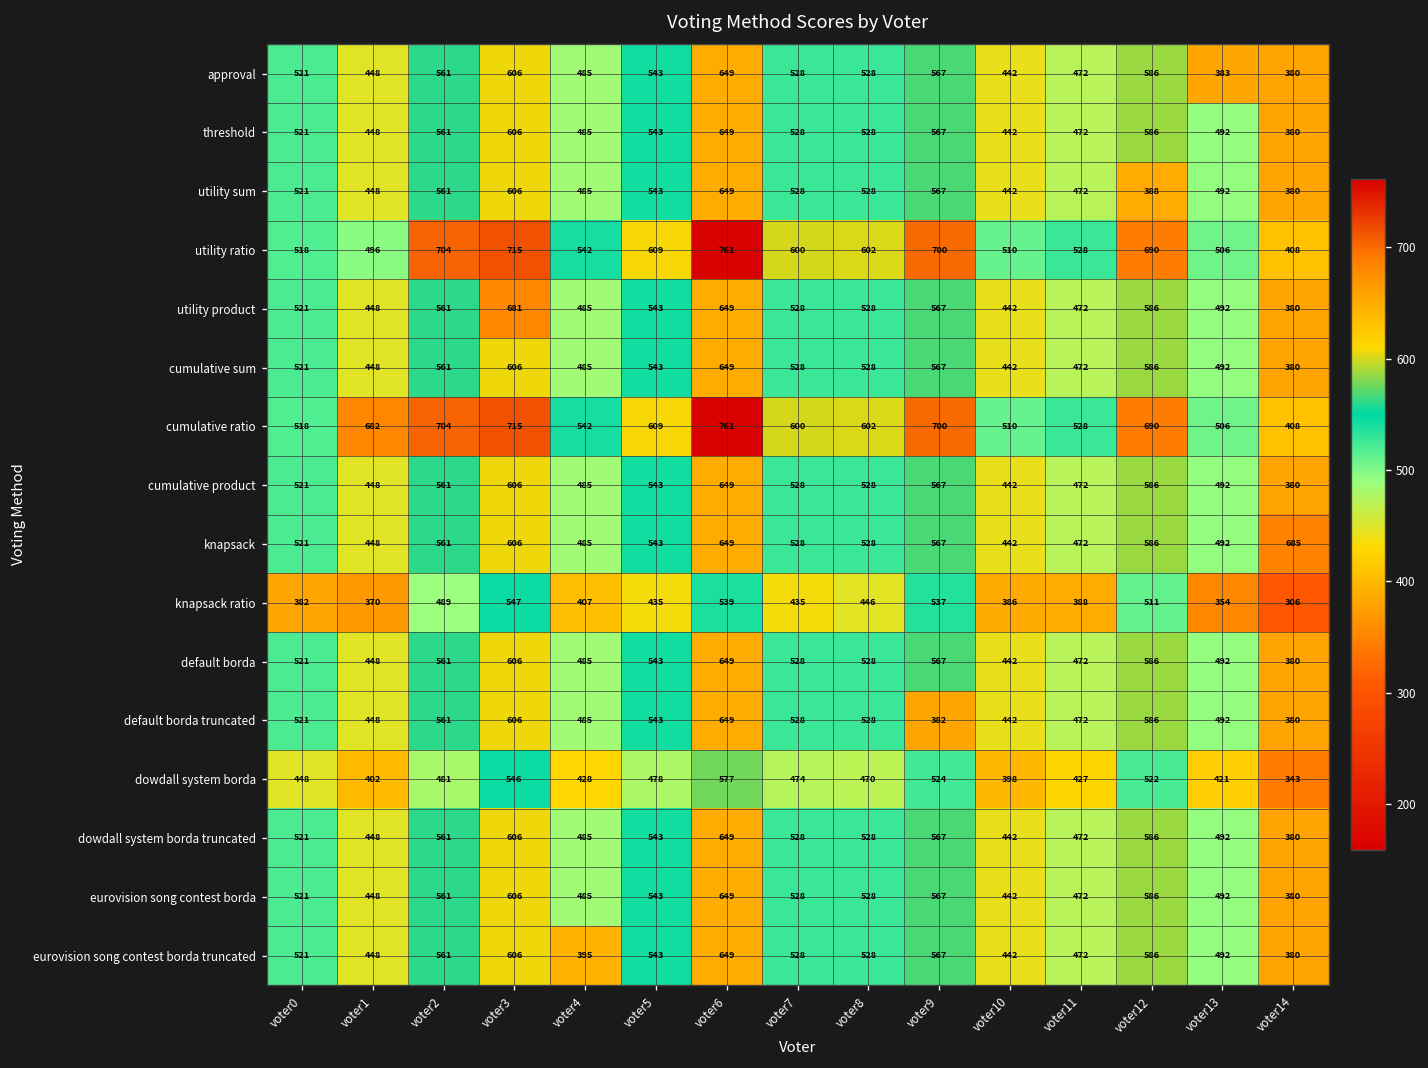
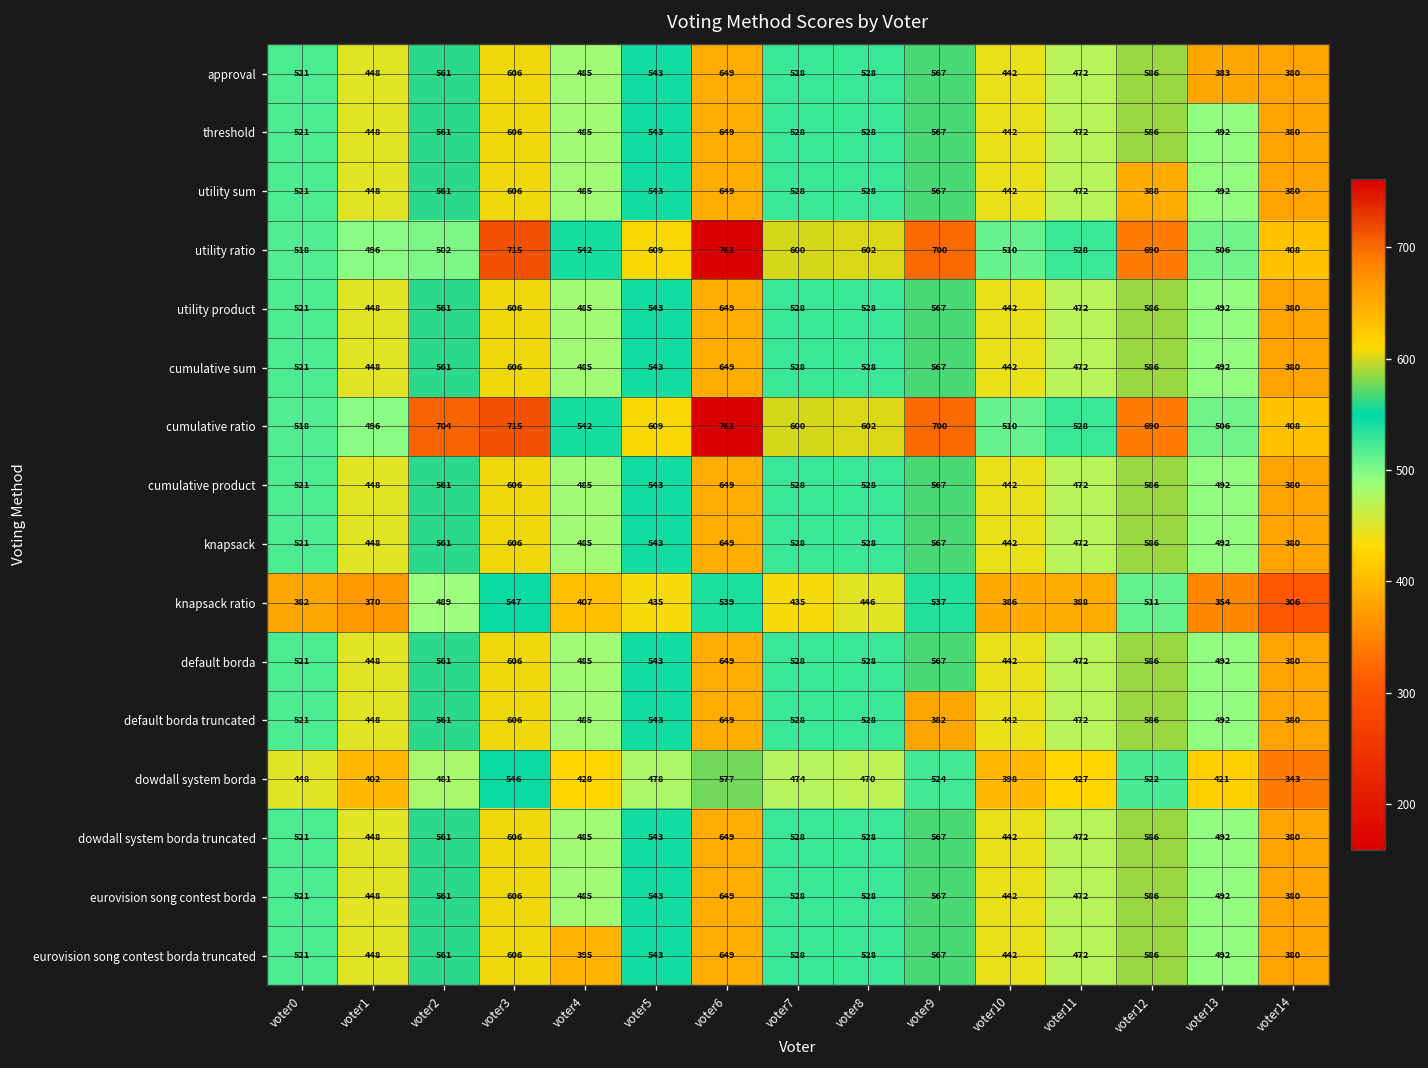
  {
    "utility ratio": {
      "voter0": 518,
      "voter1": 496,
-     "voter2": 704,
+     "voter2": 502,
      "voter3": 715,
      "voter4": 542,
      "voter5": 609,
      "voter6": 761,
      "voter7": 600,
      "voter8": 602,
      "voter9": 700,
      "voter10": 510,
      "voter11": 528,
      "voter12": 690,
      "voter13": 506,
      "voter14": 408
    },
    "utility product": {
      "voter0": 521,
      "voter1": 448,
      "voter2": 561,
-     "voter3": 681,
+     "voter3": 606,
      "voter4": 485,
      "voter5": 543,
      "voter6": 649,
      "voter7": 528,
      "voter8": 528,
      "voter9": 567,
      "voter10": 442,
      "voter11": 472,
      "voter12": 586,
      "voter13": 492,
      "voter14": 380
    },
    "cumulative ratio": {
      "voter0": 518,
-     "voter1": 682,
+     "voter1": 496,
      "voter2": 704,
      "voter3": 715,
      "voter4": 542,
      "voter5": 609,
      "voter6": 761,
      "voter7": 600,
      "voter8": 602,
      "voter9": 700,
      "voter10": 510,
      "voter11": 528,
      "voter12": 690,
      "voter13": 506,
      "voter14": 408
    },
    "knapsack": {
      "voter0": 521,
      "voter1": 448,
      "voter2": 561,
      "voter3": 606,
      "voter4": 485,
      "voter5": 543,
      "voter6": 649,
      "voter7": 528,
      "voter8": 528,
      "voter9": 567,
      "voter10": 442,
      "voter11": 472,
      "voter12": 586,
      "voter13": 492,
-     "voter14": 685
+     "voter14": 380
    }
  }
